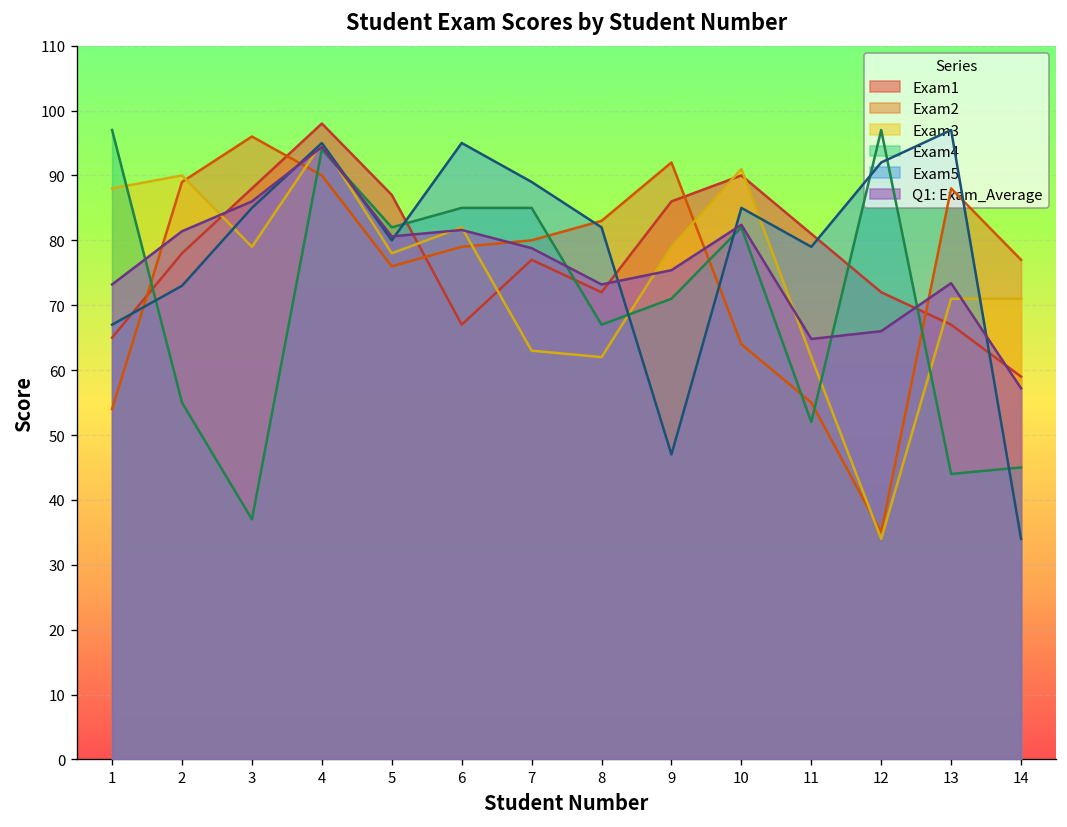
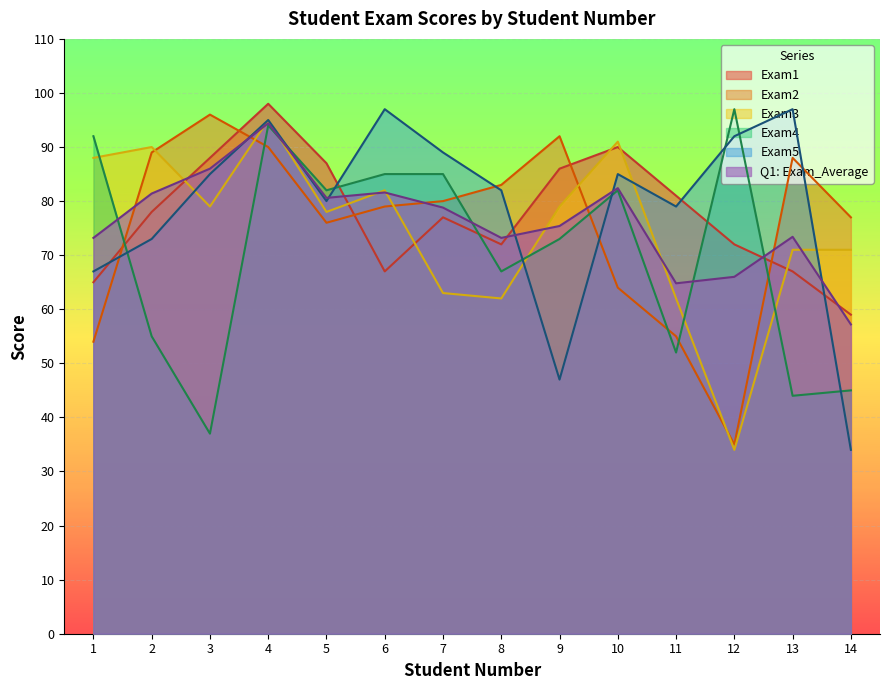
  {
    "Exam4": {
-     "1": 97,
+     "1": 92,
      "2": 55,
      "3": 37,
      "5": 82,
      "6": 85,
      "7": 85,
      "8": 67,
-     "9": 71,
+     "9": 73,
      "11": 52,
      "13": 44,
      "14": 45
    },
    "Exam5": {
      "1": 67,
      "2": 73,
      "3": 85,
      "5": 80,
-     "6": 95,
+     "6": 97,
      "7": 89,
      "8": 82,
      "9": 47,
      "10": 85,
      "11": 79,
      "14": 34
    },
    "Q1: Exam_Average": {
      "1": 73,
      "2": 81,
      "3": 86,
      "5": 81,
      "7": 79,
      "8": 73,
      "9": 75,
      "11": 65,
      "12": 66,
      "13": 73,
      "14": 57
    }
  }
